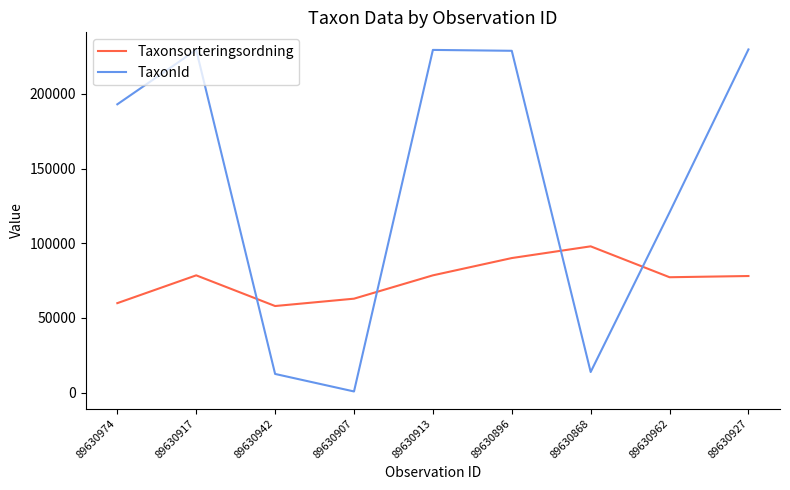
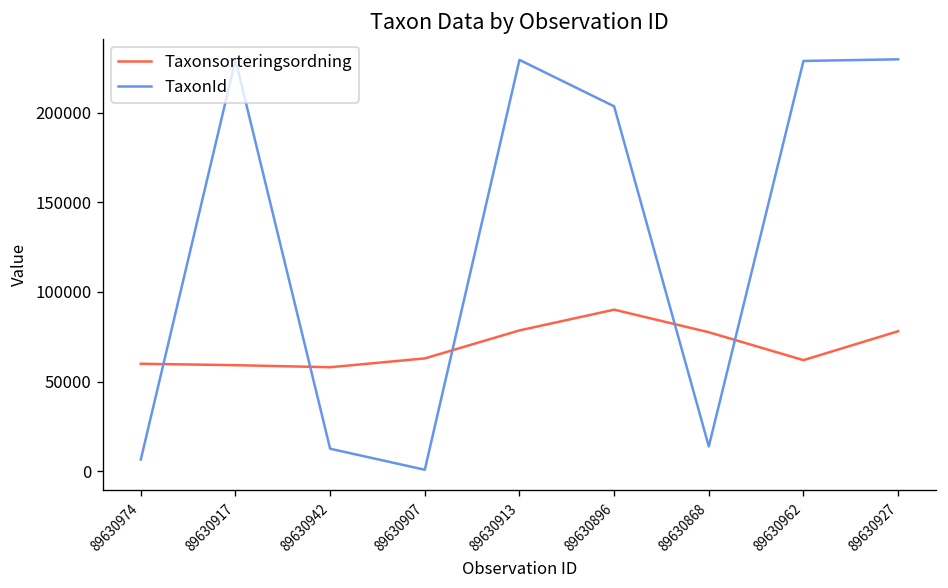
  {
    "Taxonsorteringsordning": {
      "89630974": 60000,
-     "89630917": 79000,
+     "89630917": 59000,
      "89630942": 58000,
      "89630907": 63000,
      "89630913": 79000,
      "89630896": 90000,
-     "89630868": 98000,
-     "89630962": 77000,
+     "89630868": 78000,
+     "89630962": 62000,
      "89630927": 78000
    },
    "TaxonId": {
-     "89630974": 193000,
+     "89630974": 6000,
      "89630942": 12000,
      "89630907": 1000,
      "89630913": 229000,
-     "89630896": 229000,
+     "89630896": 204000,
      "89630868": 14000,
-     "89630962": 121000,
+     "89630962": 229000,
      "89630927": 230000
    }
  }
